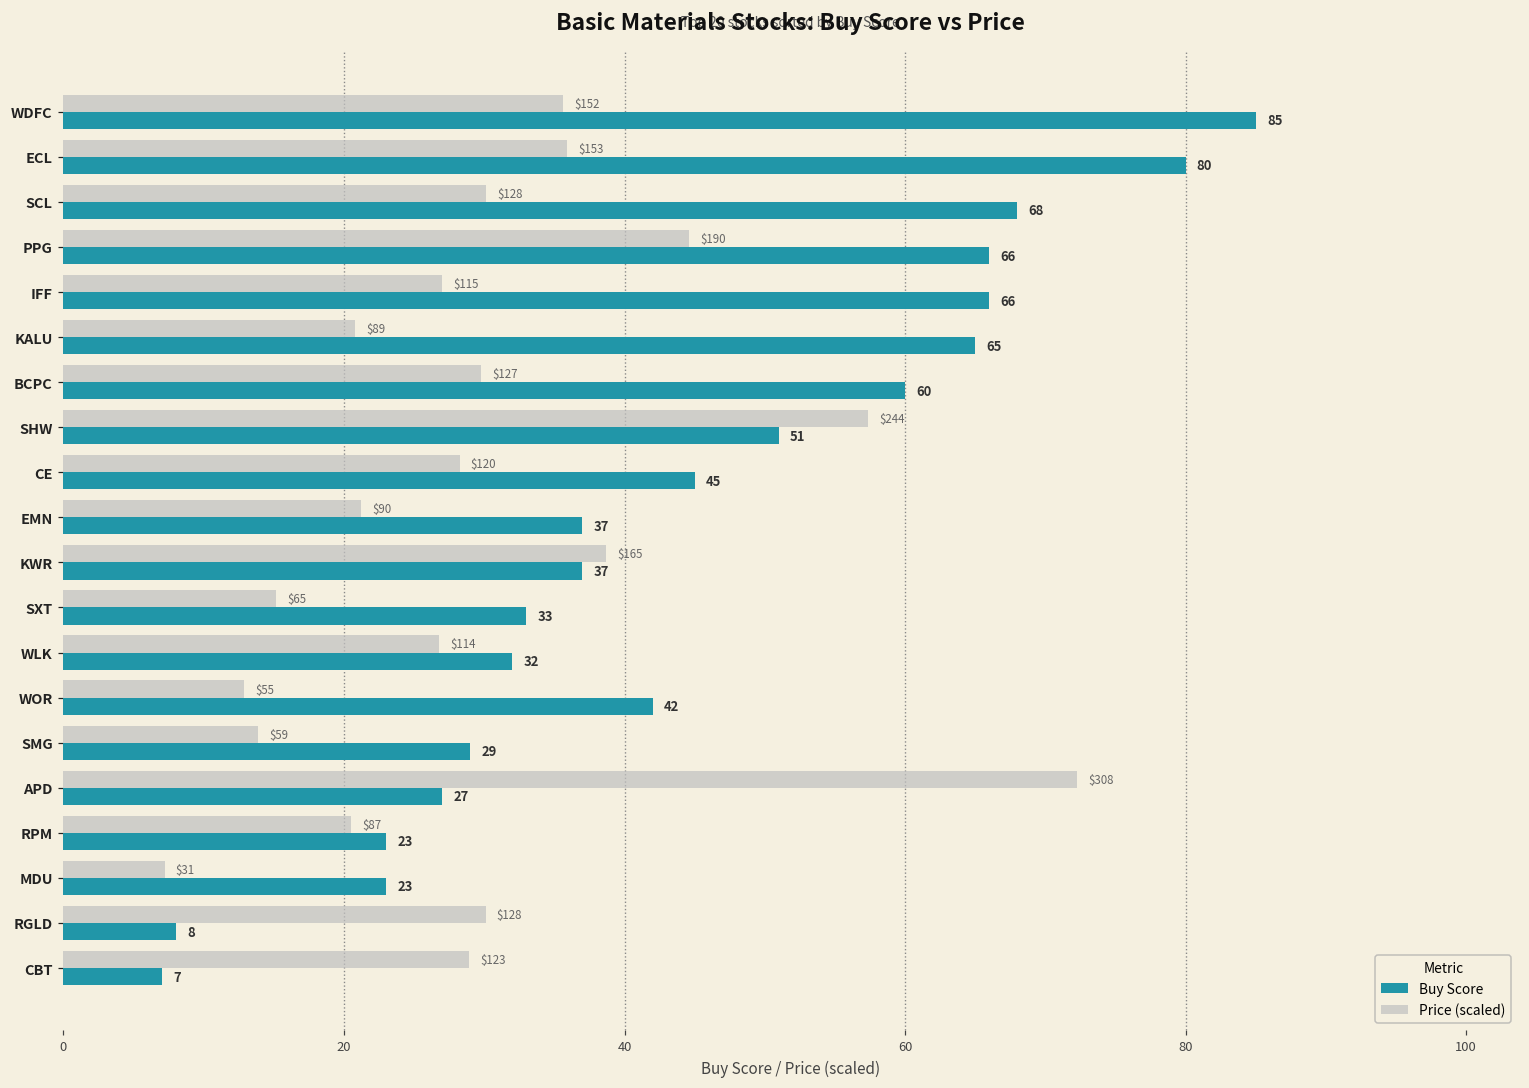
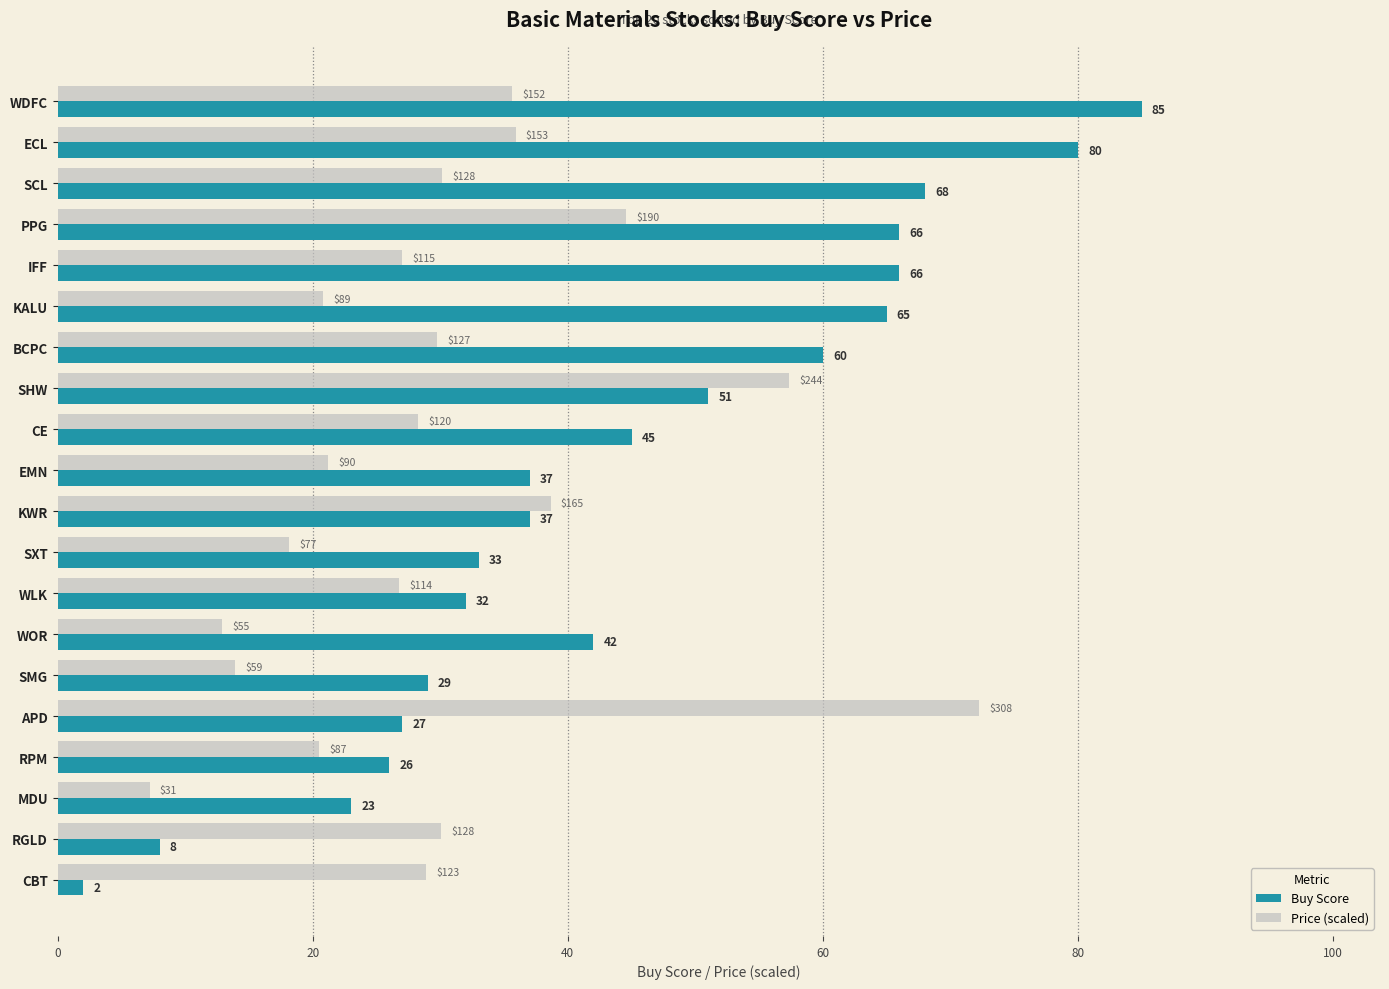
  {
    "Buy Score": {
      "WDFC": "85",
      "ECL": "80",
      "SCL": "68",
      "PPG": "66",
      "IFF": "66",
      "KALU": "65",
      "BCPC": "60",
      "SHW": "51",
      "CE": "45",
      "EMN": "37",
      "KWR": "37",
      "SXT": "33",
      "WLK": "32",
      "WOR": "42",
      "SMG": "29",
      "APD": "27",
-     "RPM": "23",
+     "RPM": "26",
      "MDU": "23",
      "RGLD": "8",
-     "CBT": "7"
+     "CBT": "2"
    },
    "Price (scaled)": {
-     "SXT": "$65"
+     "SXT": "$77"
    }
  }
